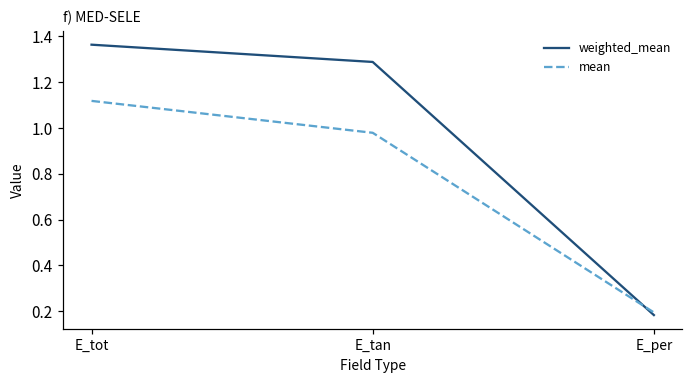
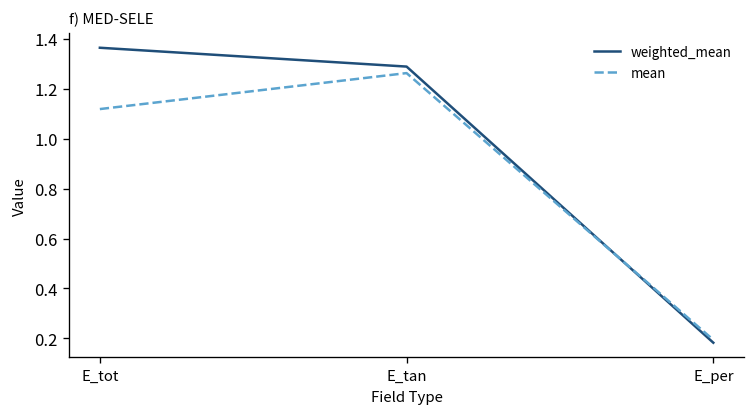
  {
    "weighted_mean": {
      "E_tot": 1.36,
      "E_tan": 1.29
    },
    "mean": {
      "E_tot": 1.12,
-     "E_tan": 0.98
+     "E_tan": 1.26
    }
  }
